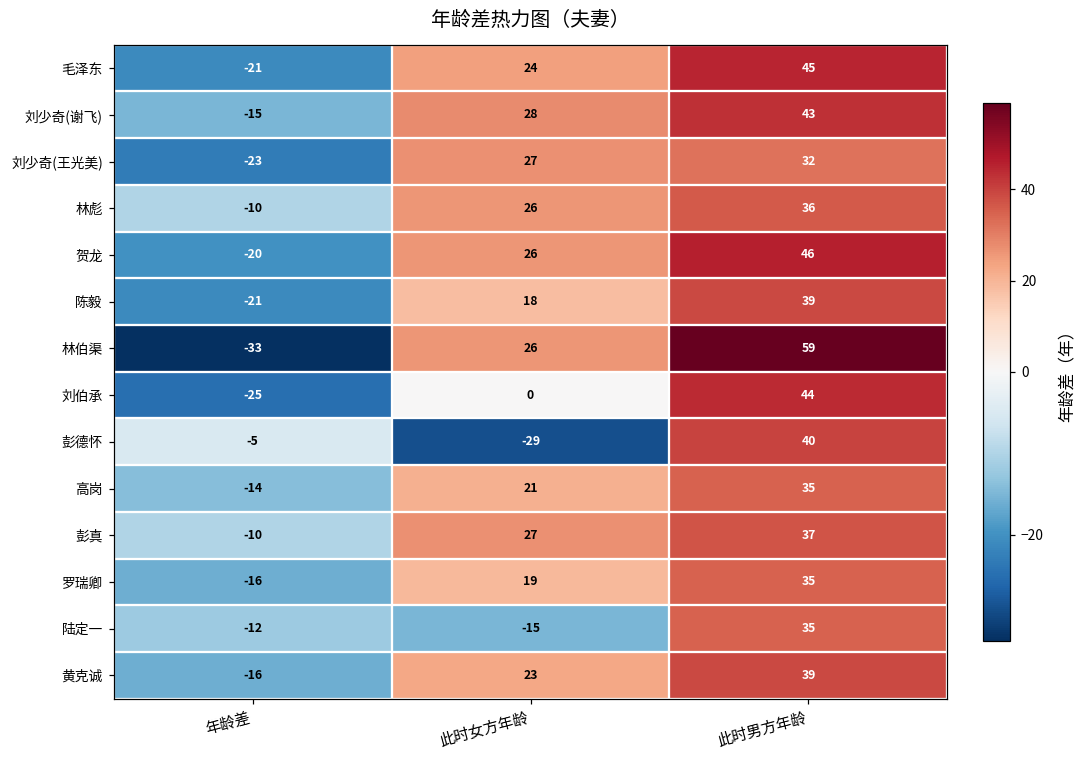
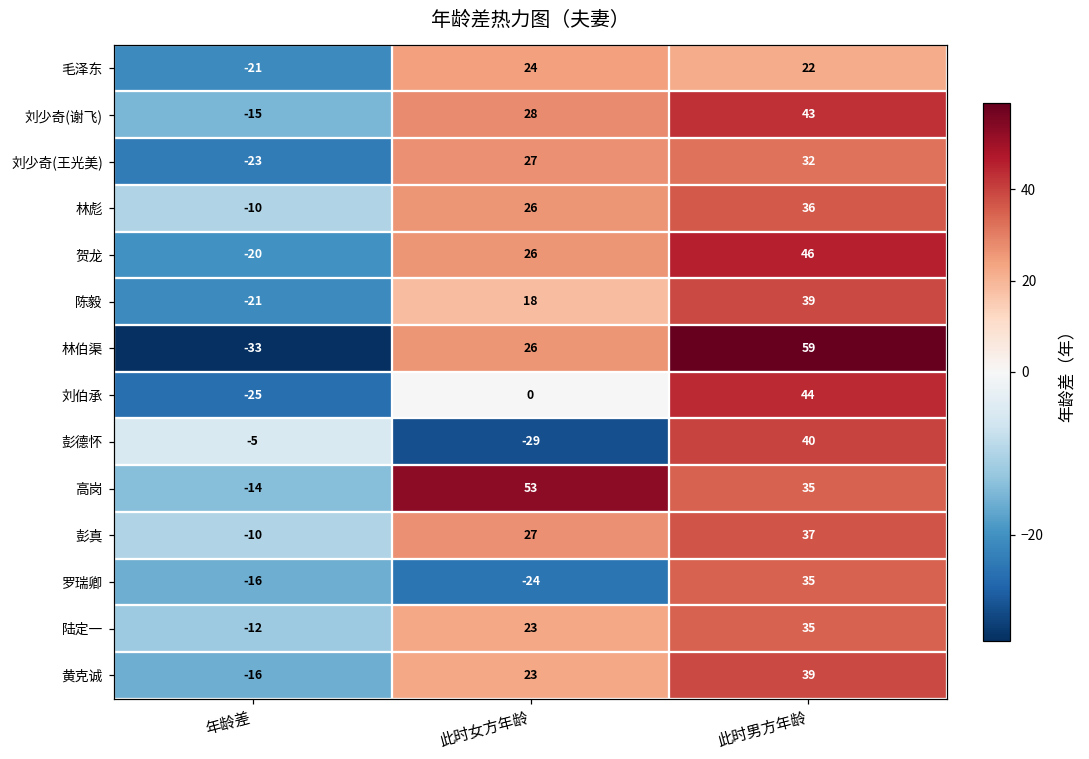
  {
    "毛泽东": {
      "年龄差": -21,
      "此时女方年龄": 24,
-     "此时男方年龄": 45
+     "此时男方年龄": 22
    },
    "刘少奇(谢飞)": {
      "年龄差": -15,
      "此时女方年龄": 28,
      "此时男方年龄": 43
    },
    "刘少奇(王光美)": {
      "年龄差": -23,
      "此时女方年龄": 27,
      "此时男方年龄": 32
    },
    "林彪": {
      "年龄差": -10,
      "此时女方年龄": 26,
      "此时男方年龄": 36
    },
    "贺龙": {
      "年龄差": -20,
      "此时女方年龄": 26,
      "此时男方年龄": 46
    },
    "陈毅": {
      "年龄差": -21,
      "此时女方年龄": 18,
      "此时男方年龄": 39
    },
    "林伯渠": {
      "年龄差": -33,
      "此时女方年龄": 26,
      "此时男方年龄": 59
    },
    "刘伯承": {
      "年龄差": -25,
      "此时女方年龄": 0,
      "此时男方年龄": 44
    },
    "彭德怀": {
      "年龄差": -5,
      "此时女方年龄": -29,
      "此时男方年龄": 40
    },
    "高岗": {
      "年龄差": -14,
-     "此时女方年龄": 21,
+     "此时女方年龄": 53,
      "此时男方年龄": 35
    },
    "彭真": {
      "年龄差": -10,
      "此时女方年龄": 27,
      "此时男方年龄": 37
    },
    "罗瑞卿": {
      "年龄差": -16,
-     "此时女方年龄": 19,
+     "此时女方年龄": -24,
      "此时男方年龄": 35
    },
    "陆定一": {
      "年龄差": -12,
-     "此时女方年龄": -15,
+     "此时女方年龄": 23,
      "此时男方年龄": 35
    },
    "黄克诚": {
      "年龄差": -16,
      "此时女方年龄": 23,
      "此时男方年龄": 39
    }
  }
